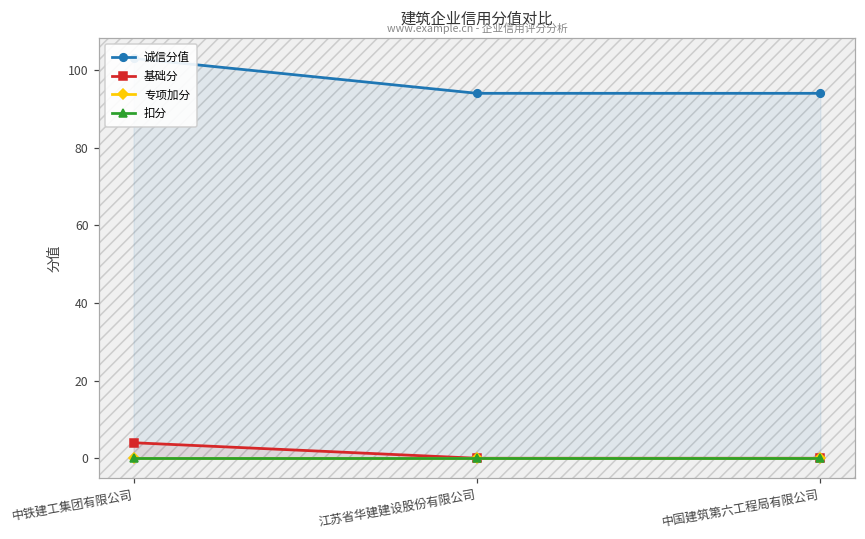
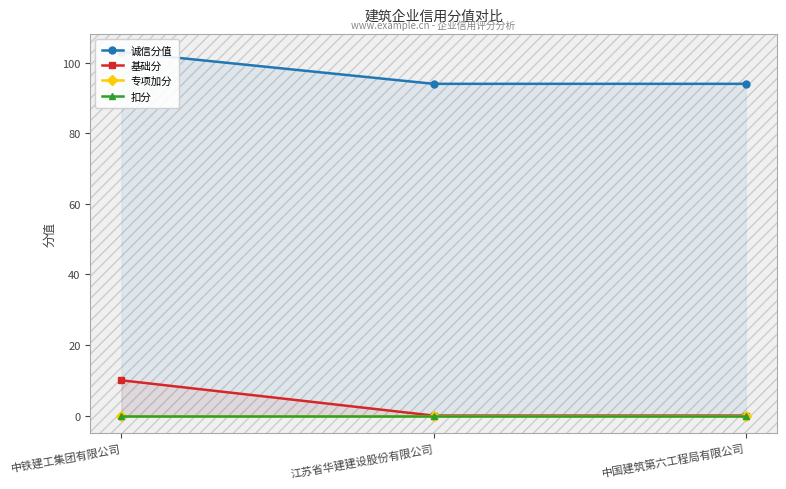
  {
    "诚信分值": {
      "江苏省华建建设股份有限公司": 94,
      "中国建筑第六工程局有限公司": 94
    },
    "基础分": {
-     "中铁建工集团有限公司": 4
+     "中铁建工集团有限公司": 10
    },
    "扣分": {
      "中铁建工集团有限公司": 0
    }
  }
